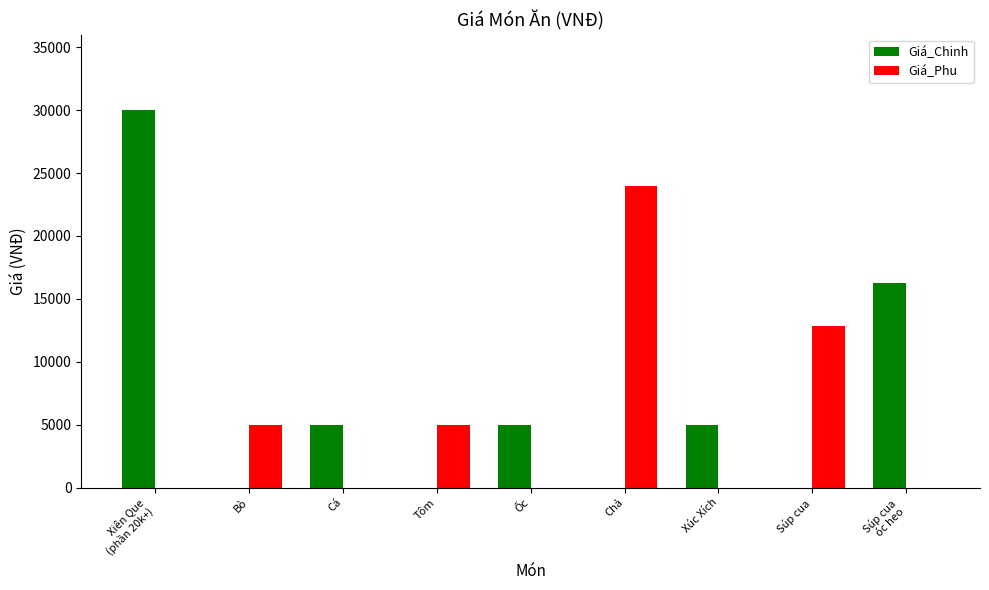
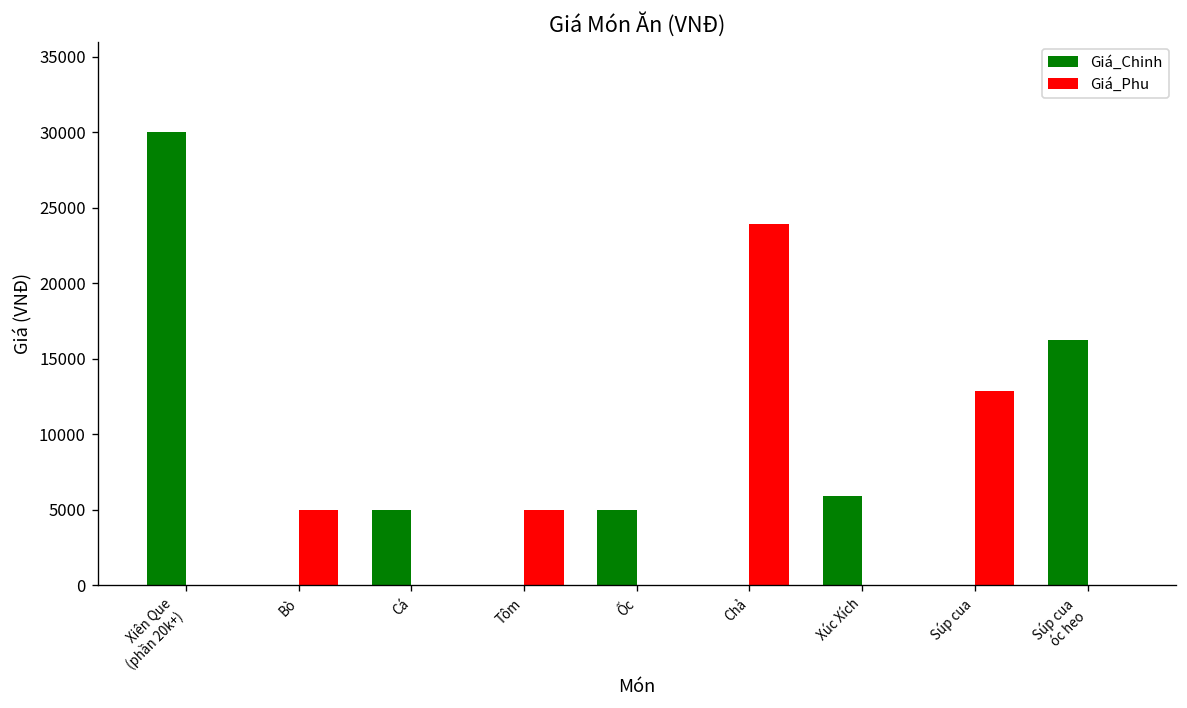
  {
    "Giá_Chinh": {
      "Xiên Que (phần 20k+)": 30000,
      "Bò": 0,
      "Cá": 5000,
      "Tôm": 0,
      "Ốc": 5000,
      "Chả": 0,
-     "Xúc Xích": 5000,
+     "Xúc Xích": 5900,
      "Súp cua": 0,
      "Súp cua óc heo": 16300
    },
    "Giá_Phu": {
      "Xiên Que (phần 20k+)": 0,
      "Bò": 5000,
      "Cá": 0,
      "Tôm": 5000,
      "Ốc": 0,
      "Chả": 23900,
      "Xúc Xích": 0,
      "Súp cua": 12900,
      "Súp cua óc heo": 0
    }
  }
